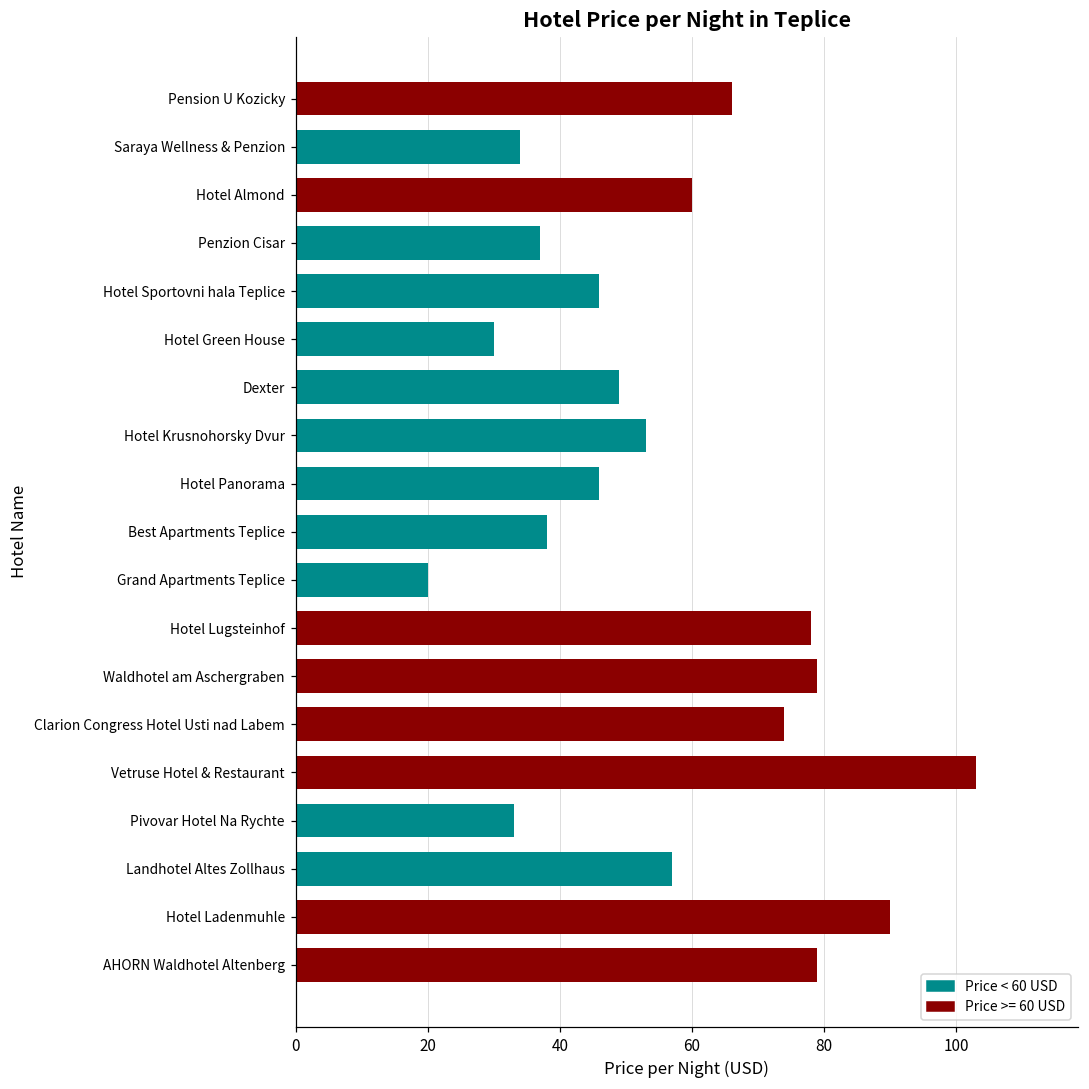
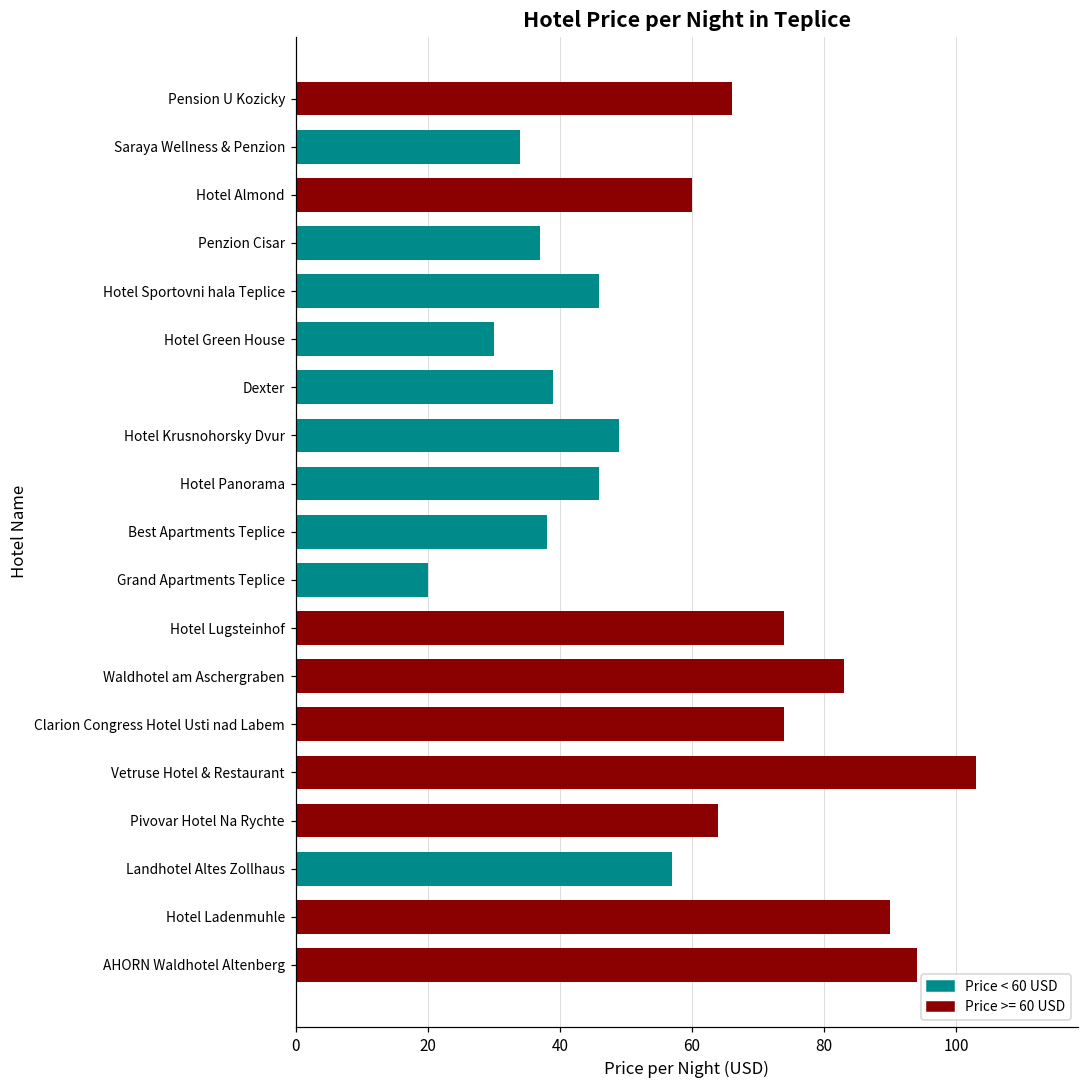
  {
    "Pension U Kozicky": 66,
    "Saraya Wellness & Penzion": 34,
    "Hotel Almond": 60,
    "Penzion Cisar": 37,
    "Hotel Sportovni hala Teplice": 46,
    "Hotel Green House": 30,
-   "Dexter": 49,
-   "Hotel Krusnohorsky Dvur": 53,
+   "Dexter": 39,
+   "Hotel Krusnohorsky Dvur": 49,
    "Hotel Panorama": 46,
    "Best Apartments Teplice": 38,
    "Grand Apartments Teplice": 20,
-   "Hotel Lugsteinhof": 78,
-   "Waldhotel am Aschergraben": 79,
+   "Hotel Lugsteinhof": 74,
+   "Waldhotel am Aschergraben": 83,
    "Clarion Congress Hotel Usti nad Labem": 74,
    "Vetruse Hotel & Restaurant": 103,
-   "Pivovar Hotel Na Rychte": 33,
+   "Pivovar Hotel Na Rychte": 64,
    "Landhotel Altes Zollhaus": 57,
    "Hotel Ladenmuhle": 90,
-   "AHORN Waldhotel Altenberg": 79
+   "AHORN Waldhotel Altenberg": 94
  }
